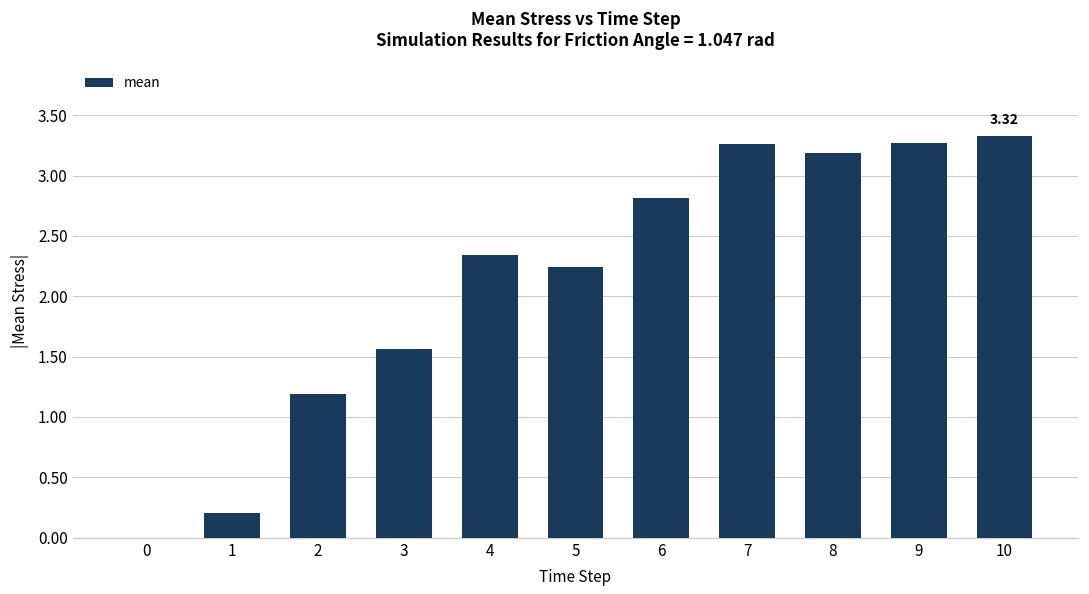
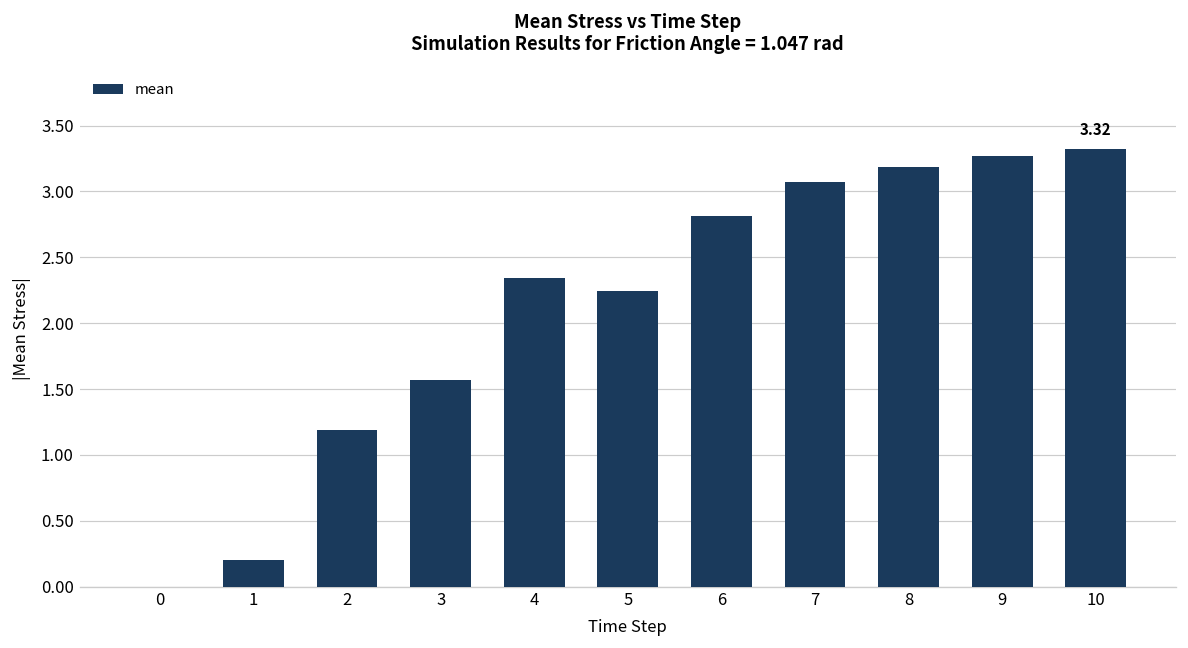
  {
    "0": 0.00,
    "1": 0.20,
    "2": 1.19,
    "3": 1.57,
    "4": 2.34,
    "5": 2.24,
    "6": 2.81,
-   "7": 3.26,
+   "7": 3.07,
    "8": 3.19,
    "9": 3.27
  }
